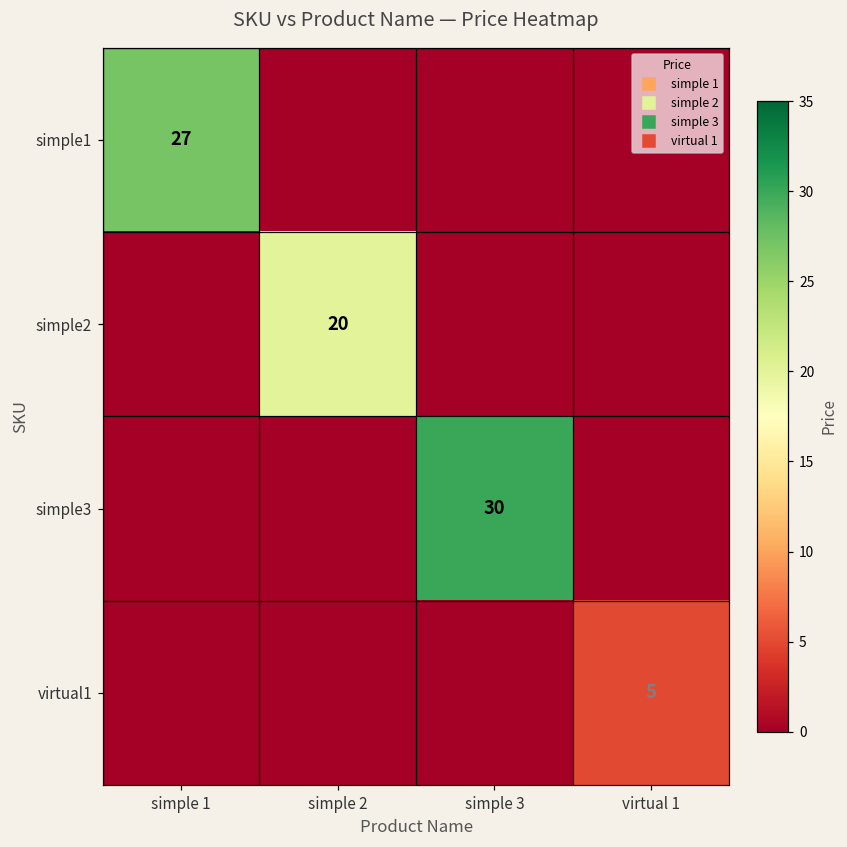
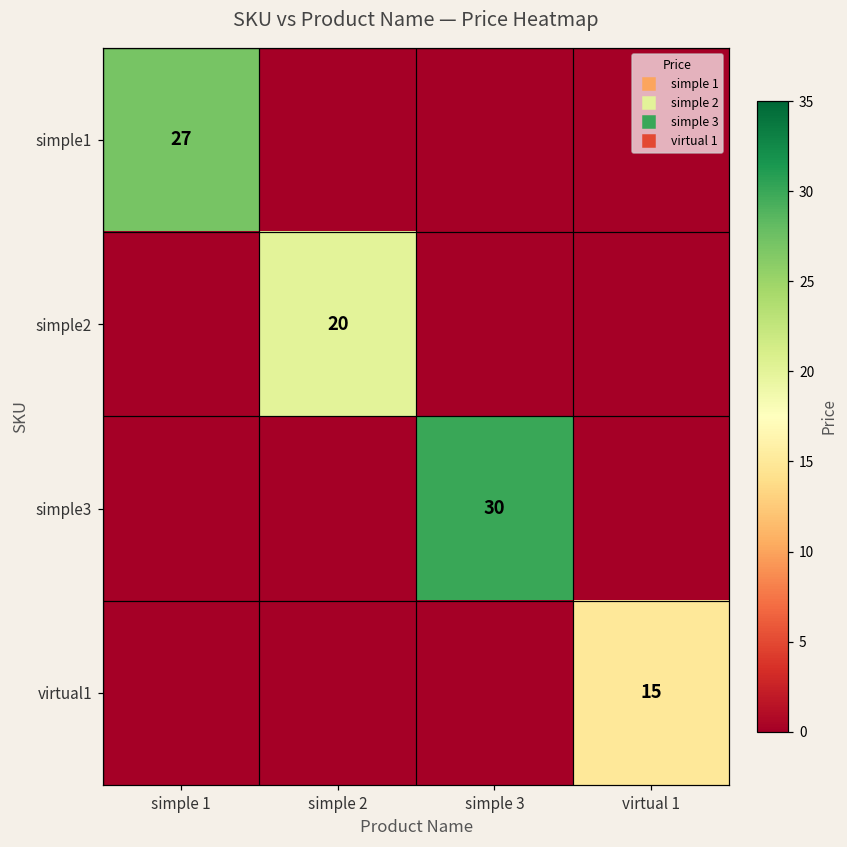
  {
    "simple1": {
      "simple 1": 27
    },
    "simple2": {
      "simple 2": 20
    },
    "simple3": {
      "simple 3": 30
    },
    "virtual1": {
-     "virtual 1": 5
+     "virtual 1": 15
    }
  }
